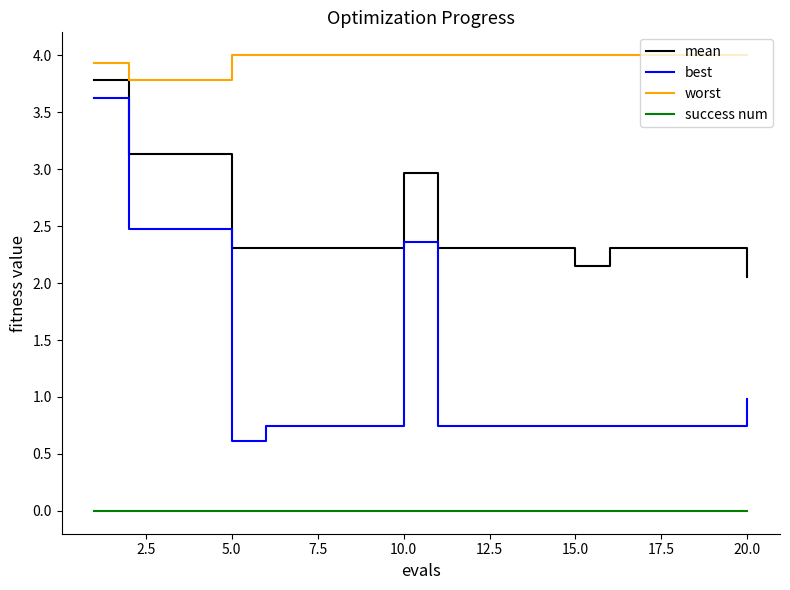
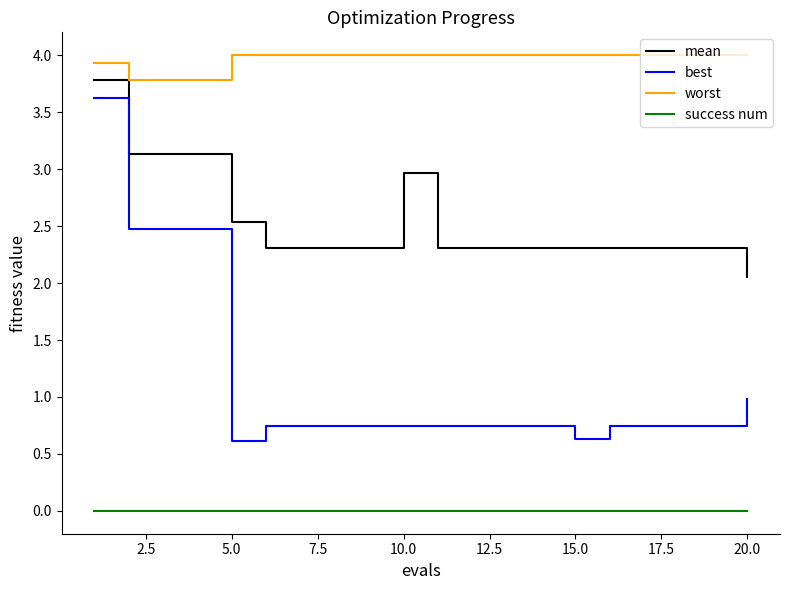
  {
    "mean": {
-     "5.0": 2.31,
+     "5.0": 2.54,
      "10.0": 2.97,
-     "15.0": 2.15,
+     "15.0": 2.31,
      "20.0": 2.06
    },
    "best": {
      "5.0": 0.61,
-     "10.0": 2.36,
-     "15.0": 0.74,
+     "10.0": 0.74,
+     "15.0": 0.63,
      "20.0": 0.98
    },
    "worst": {
      "5.0": 4.00,
      "10.0": 4.00,
      "15.0": 4.00
    },
    "success num": {
      "5.0": 0.00,
      "10.0": 0.00,
      "15.0": 0.00,
      "20.0": 0.00
    }
  }
